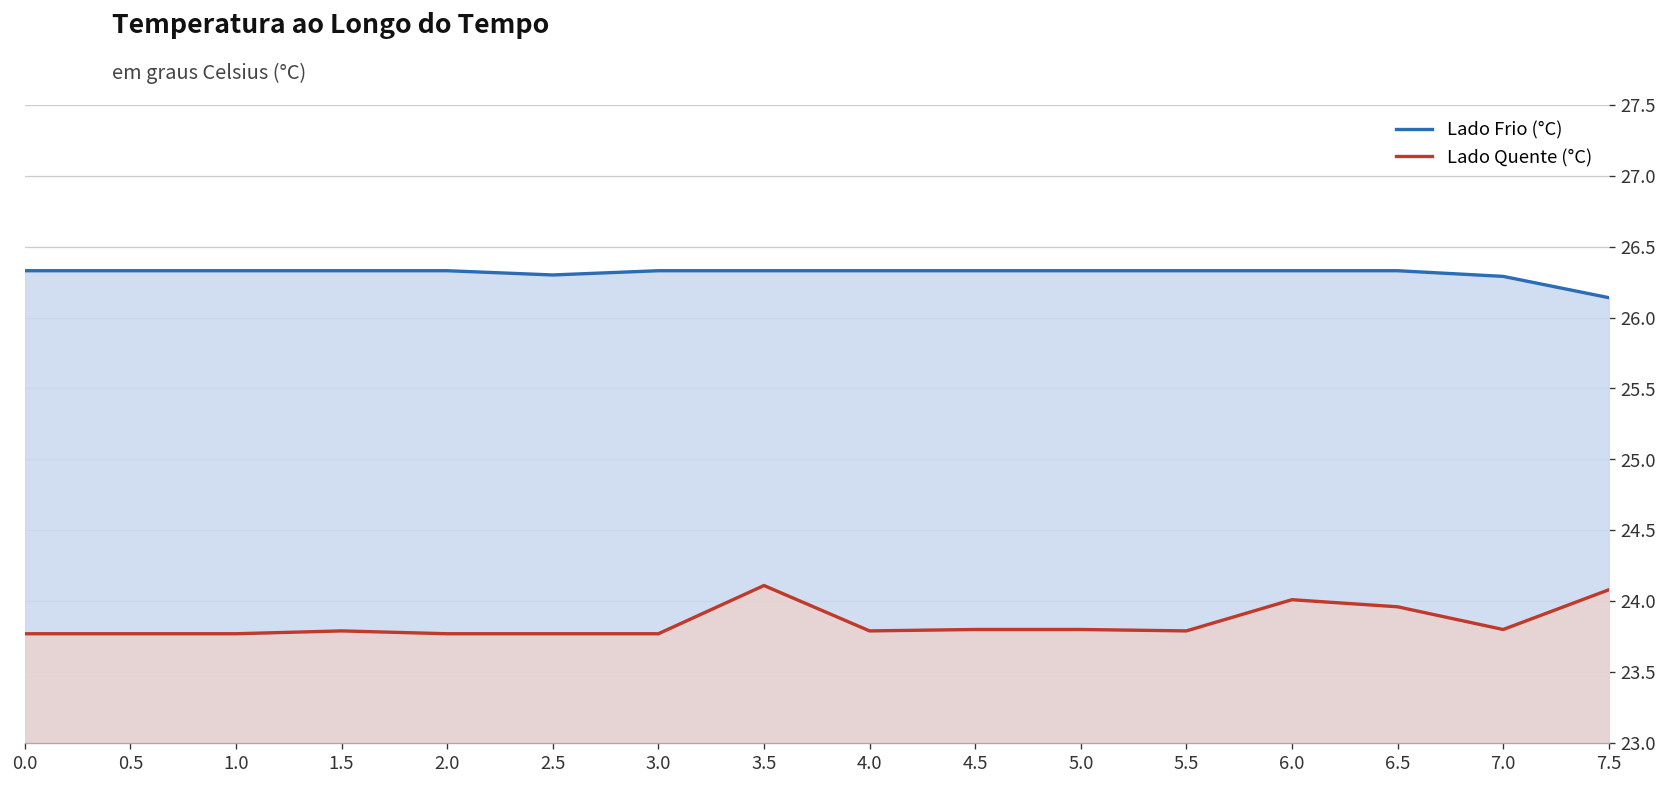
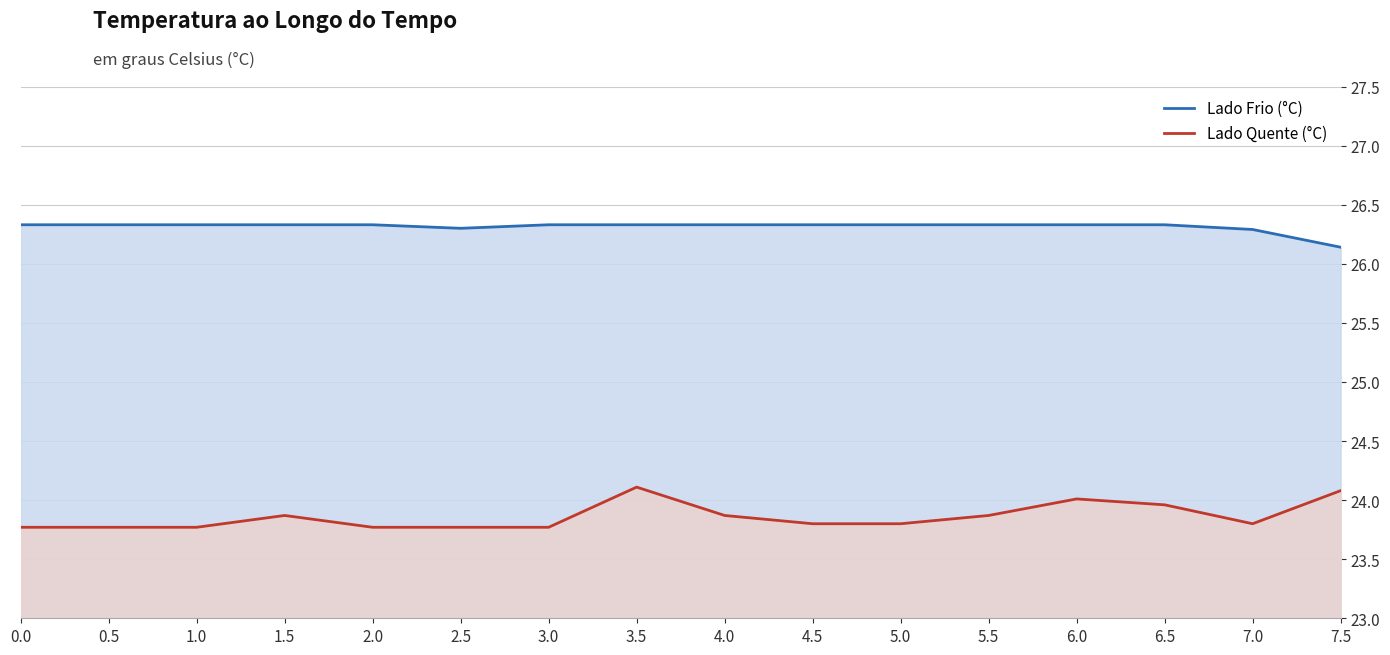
  {
    "Lado Frio (°C)": {
      "0.0": 26.33,
      "0.5": 26.33,
      "1.0": 26.33,
      "1.5": 26.33,
      "2.0": 26.33,
      "2.5": 26.30,
      "3.0": 26.33,
      "3.5": 26.33,
      "4.0": 26.33,
      "4.5": 26.33,
      "5.0": 26.33,
      "5.5": 26.33,
      "6.0": 26.33,
      "6.5": 26.33,
      "7.0": 26.29,
      "7.5": 26.14
    },
    "Lado Quente (°C)": {
      "0.0": 23.77,
      "0.5": 23.77,
      "1.0": 23.77,
-     "1.5": 23.79,
+     "1.5": 23.87,
      "2.0": 23.77,
      "2.5": 23.77,
      "3.0": 23.77,
      "3.5": 24.11,
-     "4.0": 23.79,
+     "4.0": 23.87,
      "4.5": 23.80,
      "5.0": 23.80,
-     "5.5": 23.79,
+     "5.5": 23.87,
      "6.0": 24.01,
      "6.5": 23.96,
      "7.0": 23.80,
      "7.5": 24.08
    }
  }
